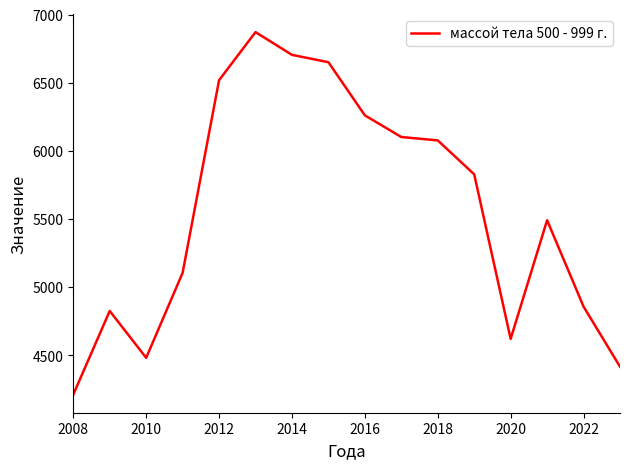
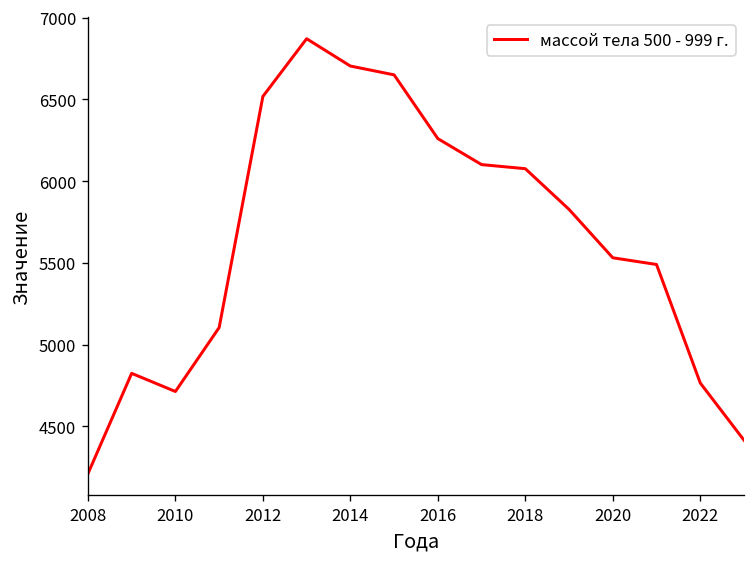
  {
    "2008": 4210,
-   "2010": 4480,
+   "2010": 4710,
    "2012": 6520,
    "2014": 6700,
    "2016": 6260,
    "2018": 6080,
-   "2020": 4620,
-   "2022": 4860
+   "2020": 5530,
+   "2022": 4770
  }
